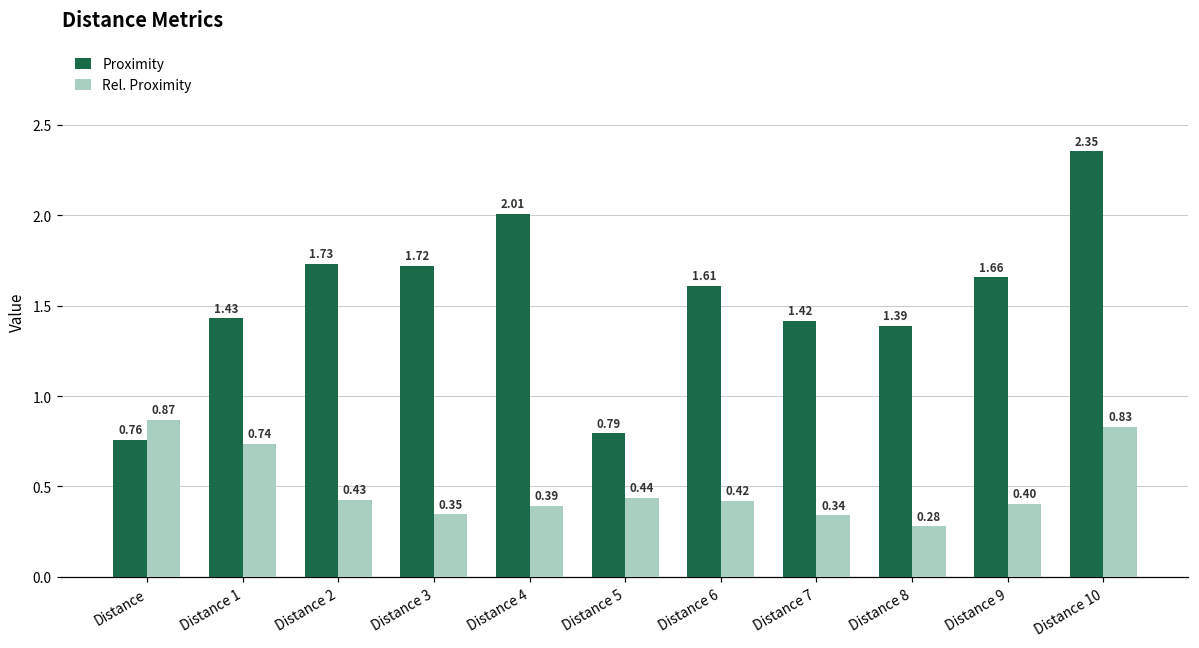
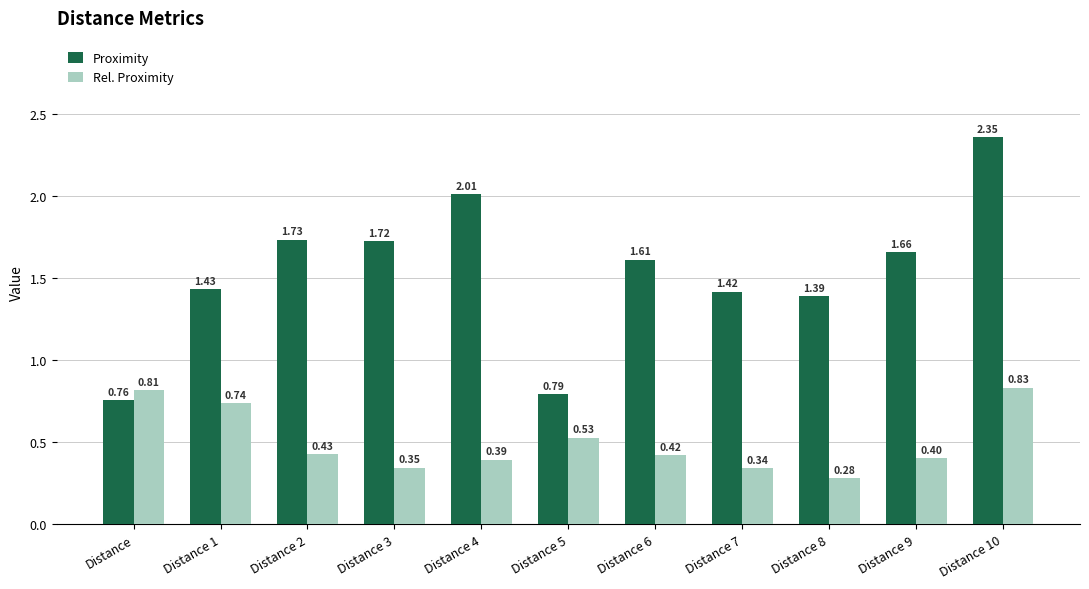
  {
    "Proximity": {
      "Distance": 0.76,
      "Distance 1": 1.43,
      "Distance 2": 1.73,
      "Distance 3": 1.72,
      "Distance 4": 2.01,
      "Distance 5": 0.79,
      "Distance 6": 1.61,
      "Distance 7": 1.42,
      "Distance 8": 1.39,
      "Distance 9": 1.66,
      "Distance 10": 2.35
    },
    "Rel. Proximity": {
-     "Distance": 0.87,
+     "Distance": 0.81,
      "Distance 1": 0.74,
      "Distance 2": 0.43,
      "Distance 3": 0.35,
      "Distance 4": 0.39,
-     "Distance 5": 0.44,
+     "Distance 5": 0.53,
      "Distance 6": 0.42,
      "Distance 7": 0.34,
      "Distance 8": 0.28,
      "Distance 9": 0.40,
      "Distance 10": 0.83
    }
  }
